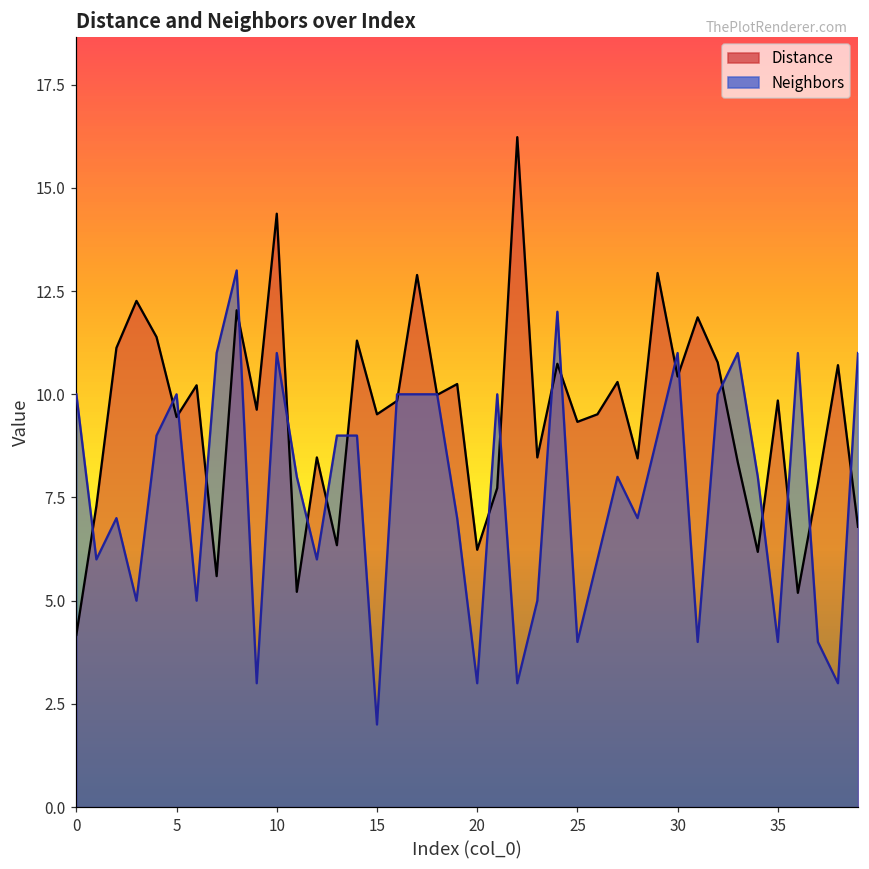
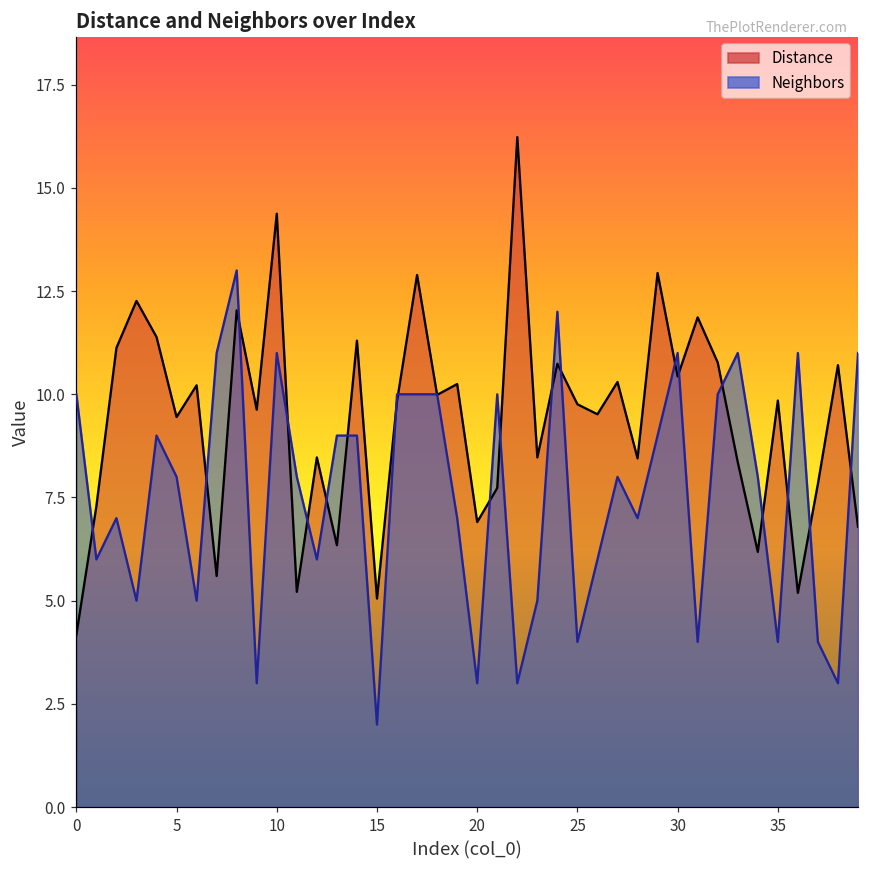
  {
    "Distance": {
      "0": 4.2,
      "5": 9.4,
      "10": 14.4,
-     "15": 9.5,
-     "20": 6.2,
-     "25": 9.3,
+     "15": 5.1,
+     "20": 6.9,
+     "25": 9.8,
      "30": 10.4,
      "35": 9.8
    },
    "Neighbors": {
      "0": 10,
-     "5": 10,
+     "5": 8,
      "10": 11,
      "15": 2,
      "20": 3,
      "25": 4,
      "30": 11,
      "35": 4
    }
  }
